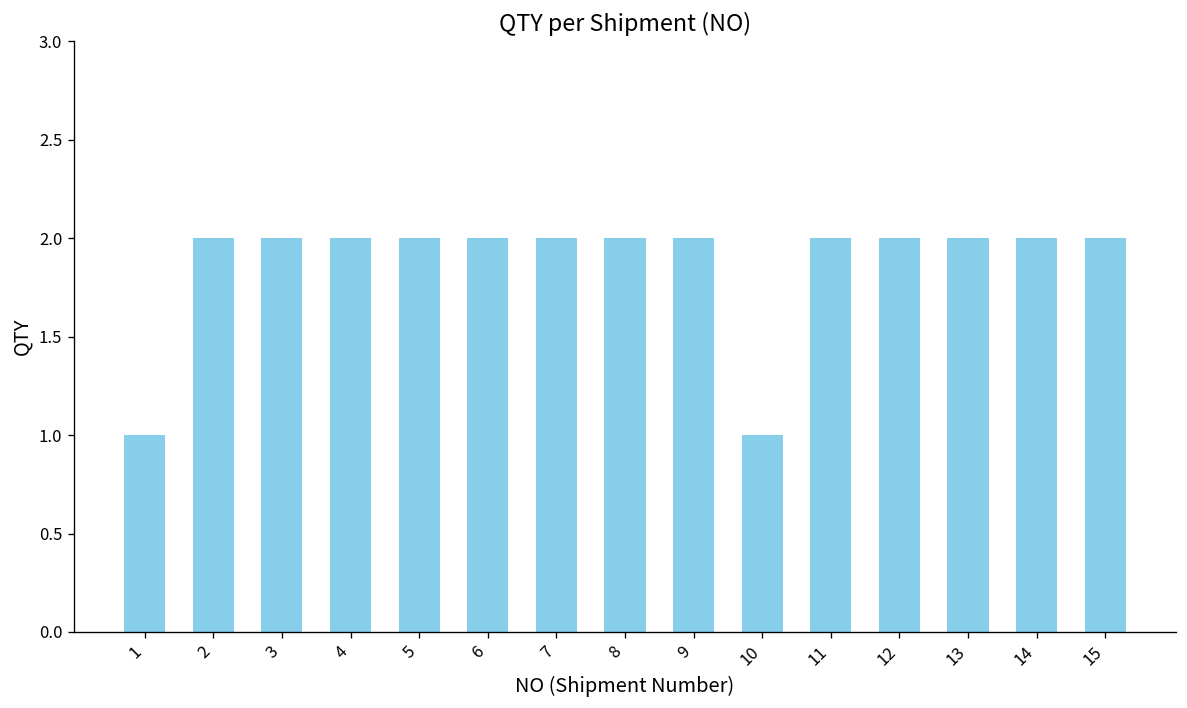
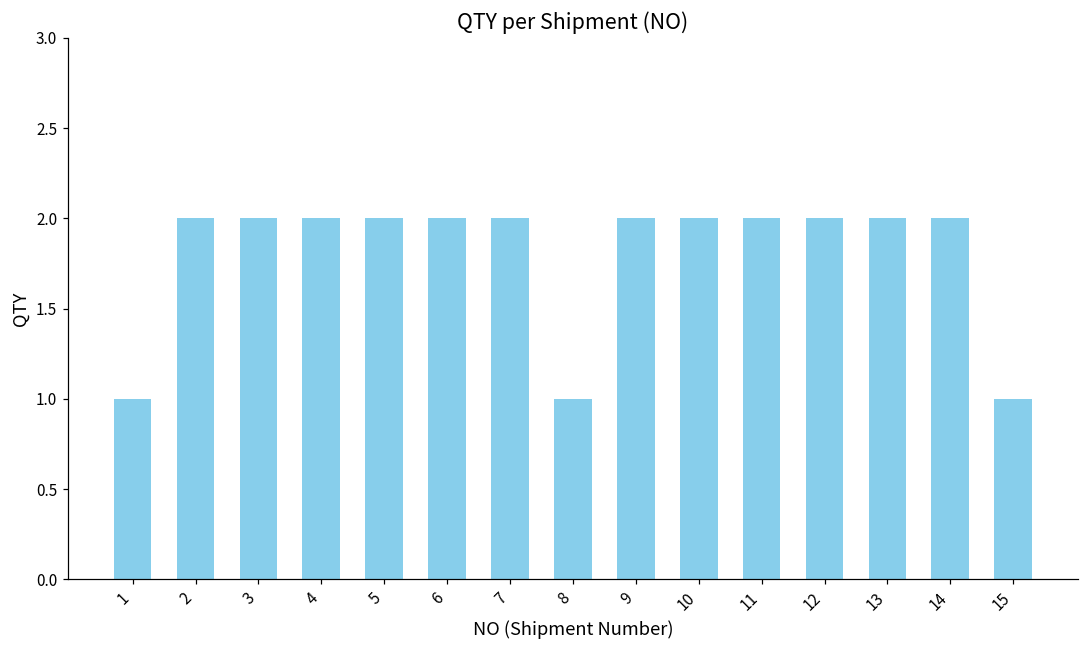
  {
    "1": 1,
    "2": 2,
    "3": 2,
    "4": 2,
    "5": 2,
    "6": 2,
    "7": 2,
-   "8": 2,
+   "8": 1,
    "9": 2,
-   "10": 1,
+   "10": 2,
    "11": 2,
    "12": 2,
    "13": 2,
    "14": 2,
-   "15": 2
+   "15": 1
  }
